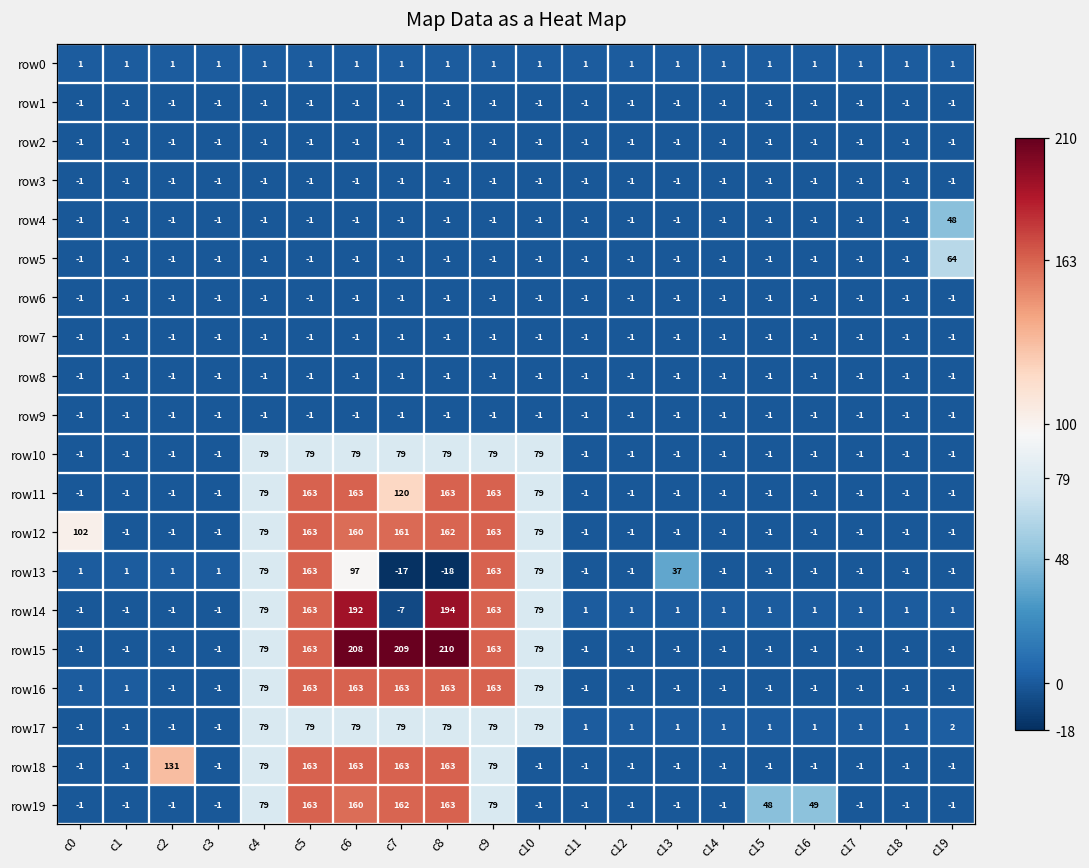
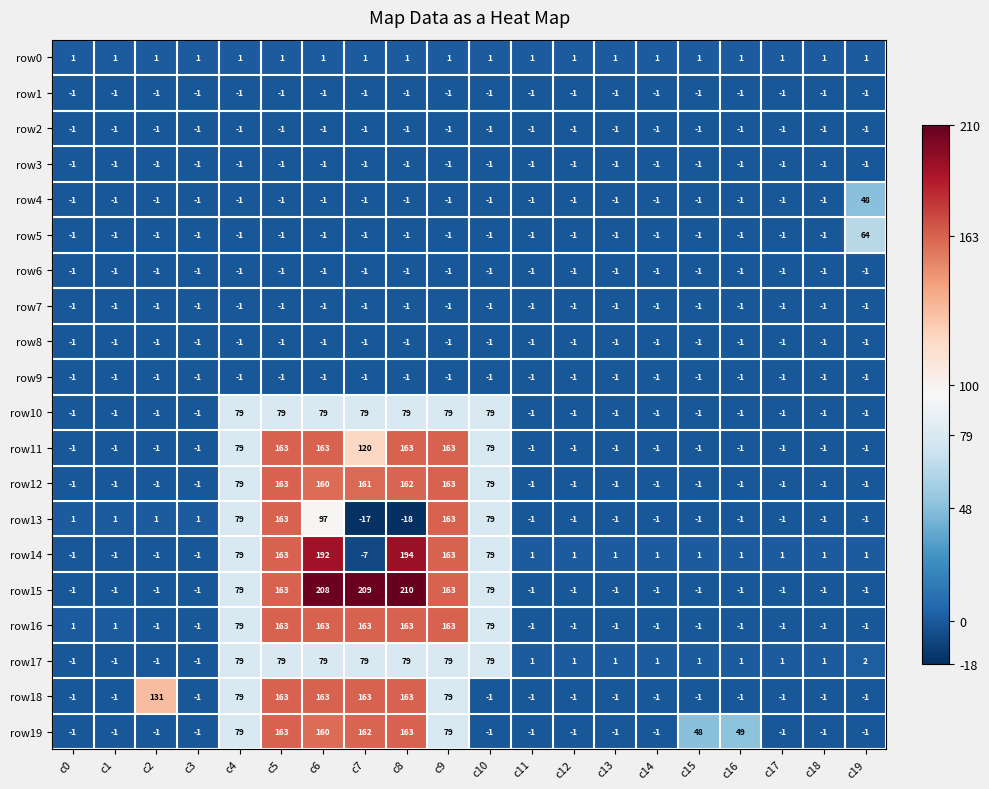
  {
    "row12": {
-     "c0": 102,
+     "c0": -1,
      "c1": -1,
      "c2": -1,
      "c3": -1,
      "c4": 79,
      "c5": 163,
      "c6": 160,
      "c7": 161,
      "c8": 162,
      "c9": 163,
      "c10": 79,
      "c11": -1,
      "c12": -1,
      "c13": -1,
      "c14": -1,
      "c15": -1,
      "c16": -1,
      "c17": -1,
      "c18": -1,
      "c19": -1
    },
    "row13": {
      "c0": 1,
      "c1": 1,
      "c2": 1,
      "c3": 1,
      "c4": 79,
      "c5": 163,
      "c6": 97,
      "c7": -17,
      "c8": -18,
      "c9": 163,
      "c10": 79,
      "c11": -1,
      "c12": -1,
-     "c13": 37,
+     "c13": -1,
      "c14": -1,
      "c15": -1,
      "c16": -1,
      "c17": -1,
      "c18": -1,
      "c19": -1
    }
  }
